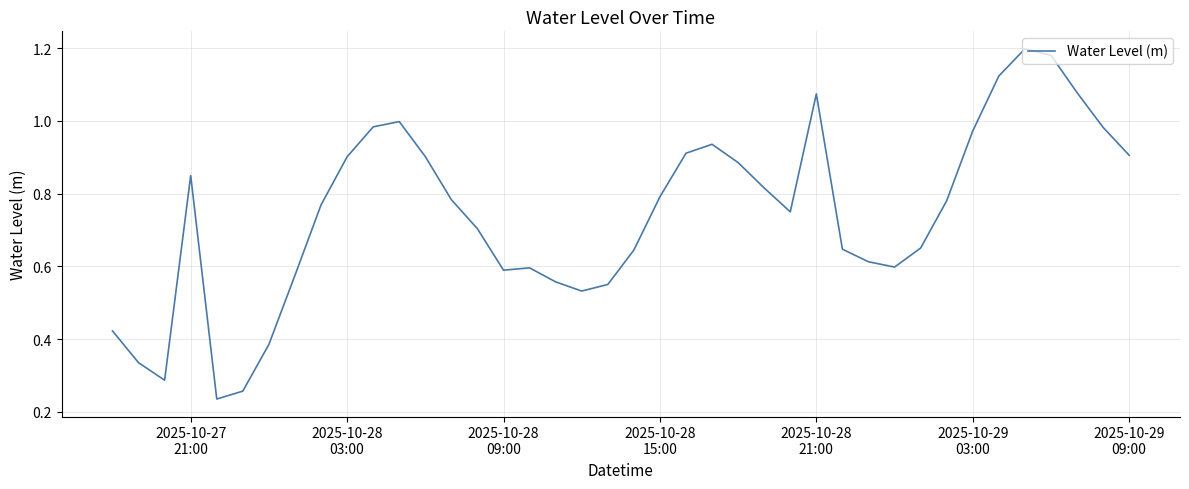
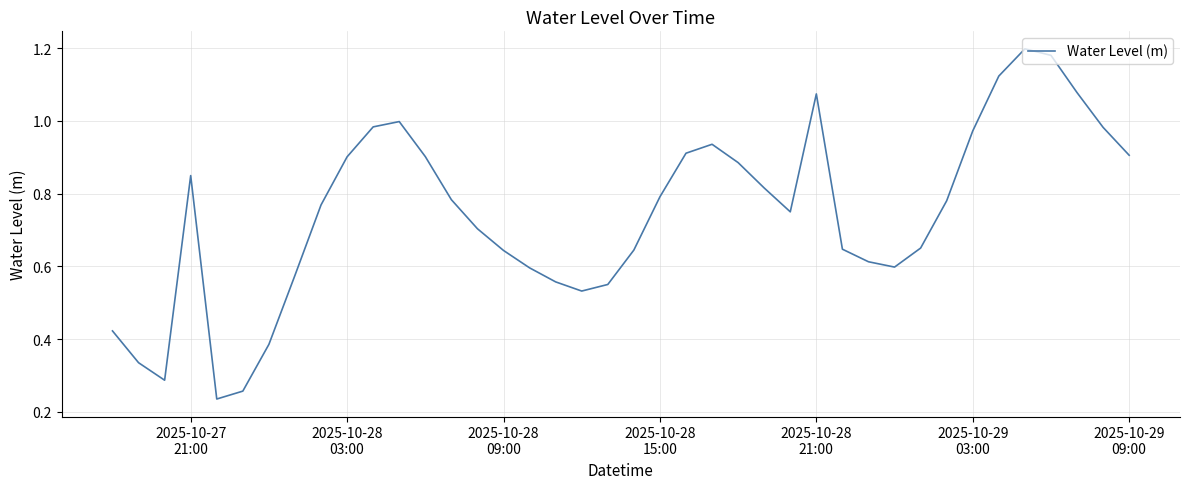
  {
    "2025-10-27 21:00": 0.85,
    "2025-10-28 03:00": 0.90,
-   "2025-10-28 09:00": 0.59,
+   "2025-10-28 09:00": 0.64,
    "2025-10-28 15:00": 0.79,
    "2025-10-28 21:00": 1.07,
    "2025-10-29 03:00": 0.97,
    "2025-10-29 09:00": 0.91
  }
